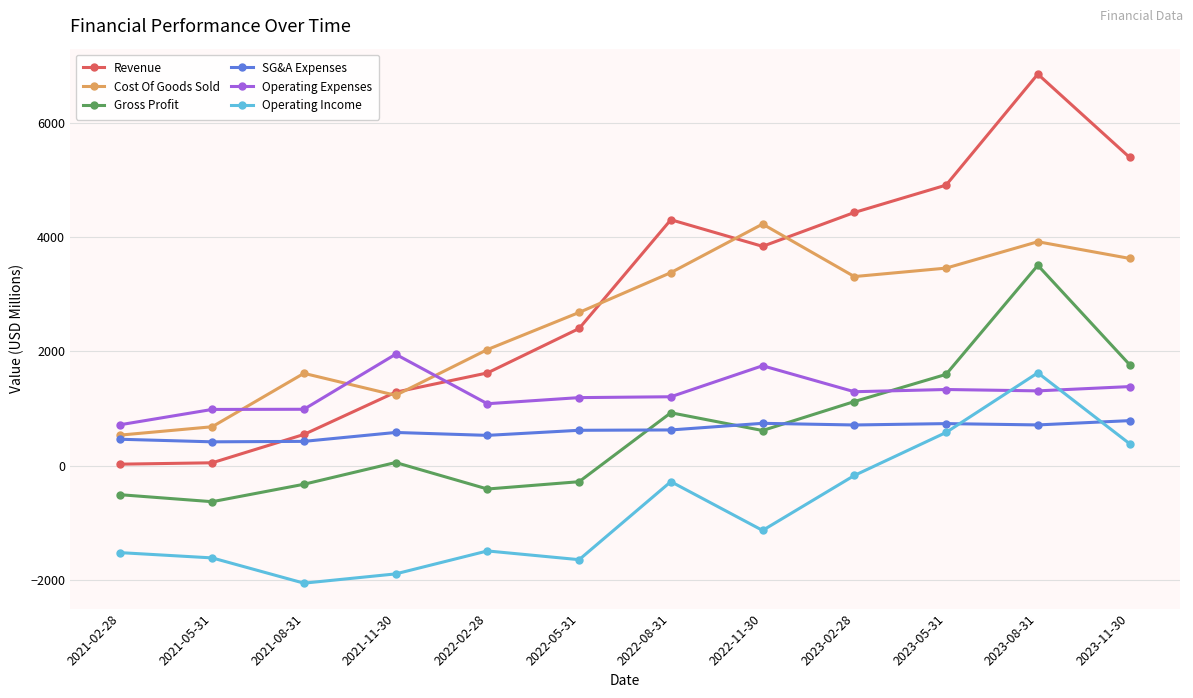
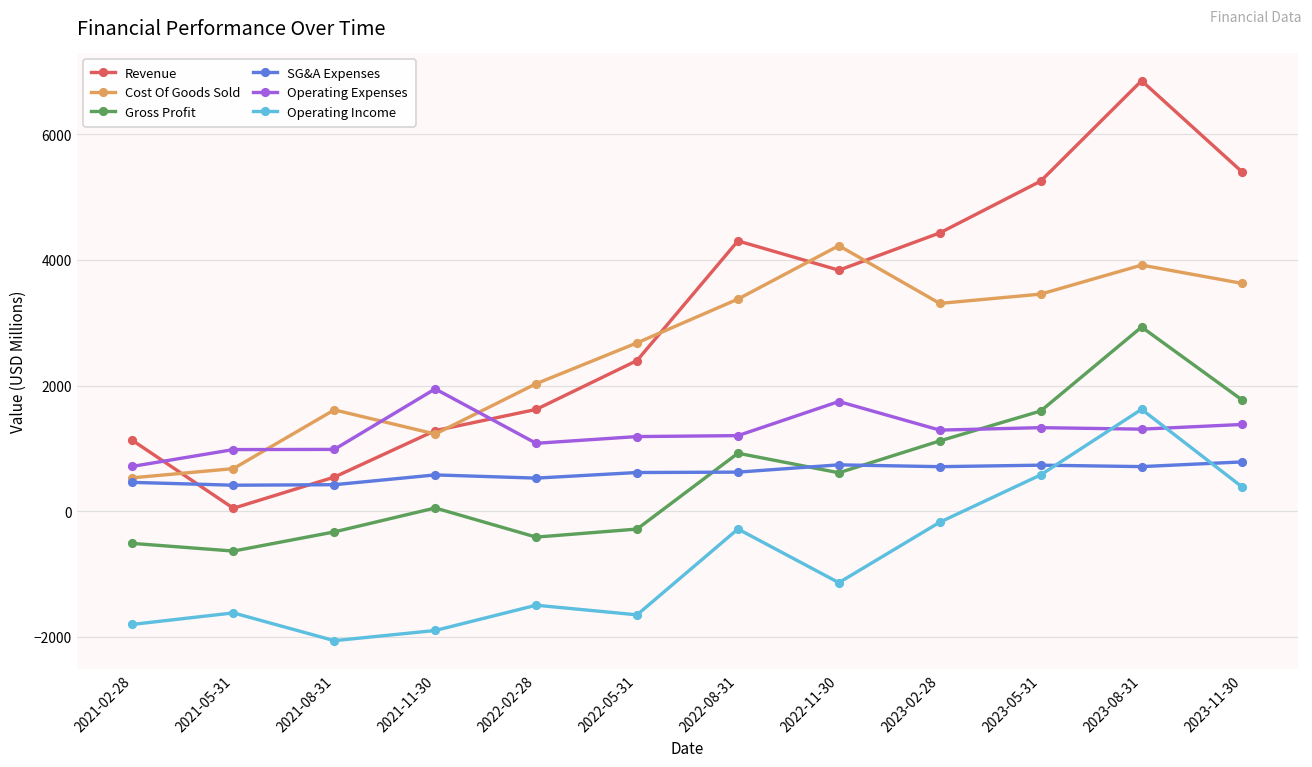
  {
    "Revenue": {
-     "2021-02-28": 0,
+     "2021-02-28": 1100,
      "2021-05-31": 100,
      "2021-08-31": 500,
      "2021-11-30": 1300,
      "2022-02-28": 1600,
      "2022-05-31": 2400,
      "2022-08-31": 4300,
      "2022-11-30": 3800,
      "2023-02-28": 4400,
-     "2023-05-31": 4900,
+     "2023-05-31": 5300,
      "2023-08-31": 6900,
      "2023-11-30": 5400
    },
    "Cost Of Goods Sold": {
      "2021-02-28": 500,
      "2021-05-31": 700,
      "2021-08-31": 1600,
      "2021-11-30": 1200,
      "2022-02-28": 2000,
      "2022-05-31": 2700,
      "2022-08-31": 3400,
      "2022-11-30": 4200,
      "2023-02-28": 3300,
      "2023-05-31": 3500,
      "2023-08-31": 3900,
      "2023-11-30": 3600
    },
    "Gross Profit": {
      "2021-02-28": -500,
      "2021-05-31": -600,
      "2021-08-31": -300,
      "2021-11-30": 100,
      "2022-02-28": -400,
      "2022-05-31": -300,
      "2022-08-31": 900,
      "2022-11-30": 600,
      "2023-02-28": 1100,
      "2023-05-31": 1600,
-     "2023-08-31": 3500,
+     "2023-08-31": 2900,
      "2023-11-30": 1800
    },
    "SG&A Expenses": {
      "2021-02-28": 500,
      "2021-05-31": 400,
      "2021-08-31": 400,
      "2021-11-30": 600,
      "2022-02-28": 500,
      "2022-05-31": 600,
      "2022-08-31": 600,
      "2022-11-30": 700,
      "2023-02-28": 700,
      "2023-05-31": 700,
      "2023-08-31": 700,
      "2023-11-30": 800
    },
    "Operating Expenses": {
      "2021-02-28": 700,
      "2021-05-31": 1000,
      "2021-08-31": 1000,
      "2021-11-30": 2000,
      "2022-02-28": 1100,
      "2022-05-31": 1200,
      "2022-08-31": 1200,
      "2022-11-30": 1700,
      "2023-02-28": 1300,
      "2023-05-31": 1300,
      "2023-08-31": 1300,
      "2023-11-30": 1400
    },
    "Operating Income": {
-     "2021-02-28": -1500,
+     "2021-02-28": -1800,
      "2021-05-31": -1600,
      "2021-08-31": -2100,
      "2021-11-30": -1900,
      "2022-02-28": -1500,
      "2022-05-31": -1600,
      "2022-08-31": -300,
      "2022-11-30": -1100,
      "2023-02-28": -200,
      "2023-05-31": 600,
      "2023-08-31": 1600,
      "2023-11-30": 400
    }
  }
